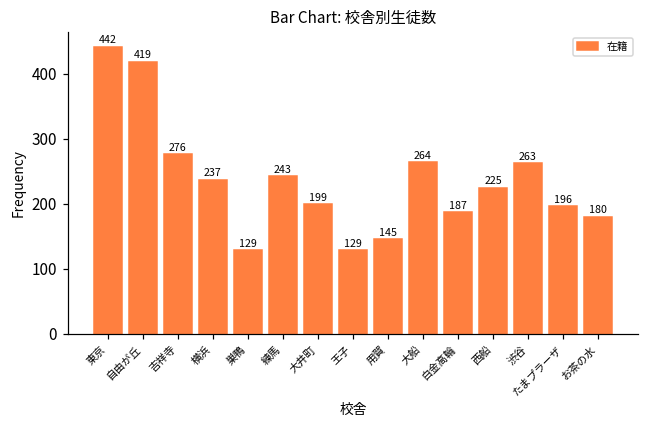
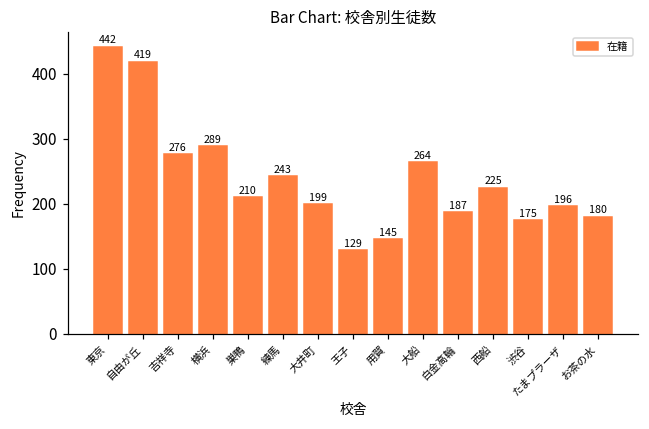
  {
    "東京": 442,
    "自由が丘": 419,
    "吉祥寺": 276,
-   "横浜": 237,
-   "巣鴨": 129,
+   "横浜": 289,
+   "巣鴨": 210,
    "練馬": 243,
    "大井町": 199,
    "王子": 129,
    "用賀": 145,
    "大船": 264,
    "白金高輪": 187,
    "西船": 225,
-   "渋谷": 263,
+   "渋谷": 175,
    "たまプラーザ": 196,
    "お茶の水": 180
  }
